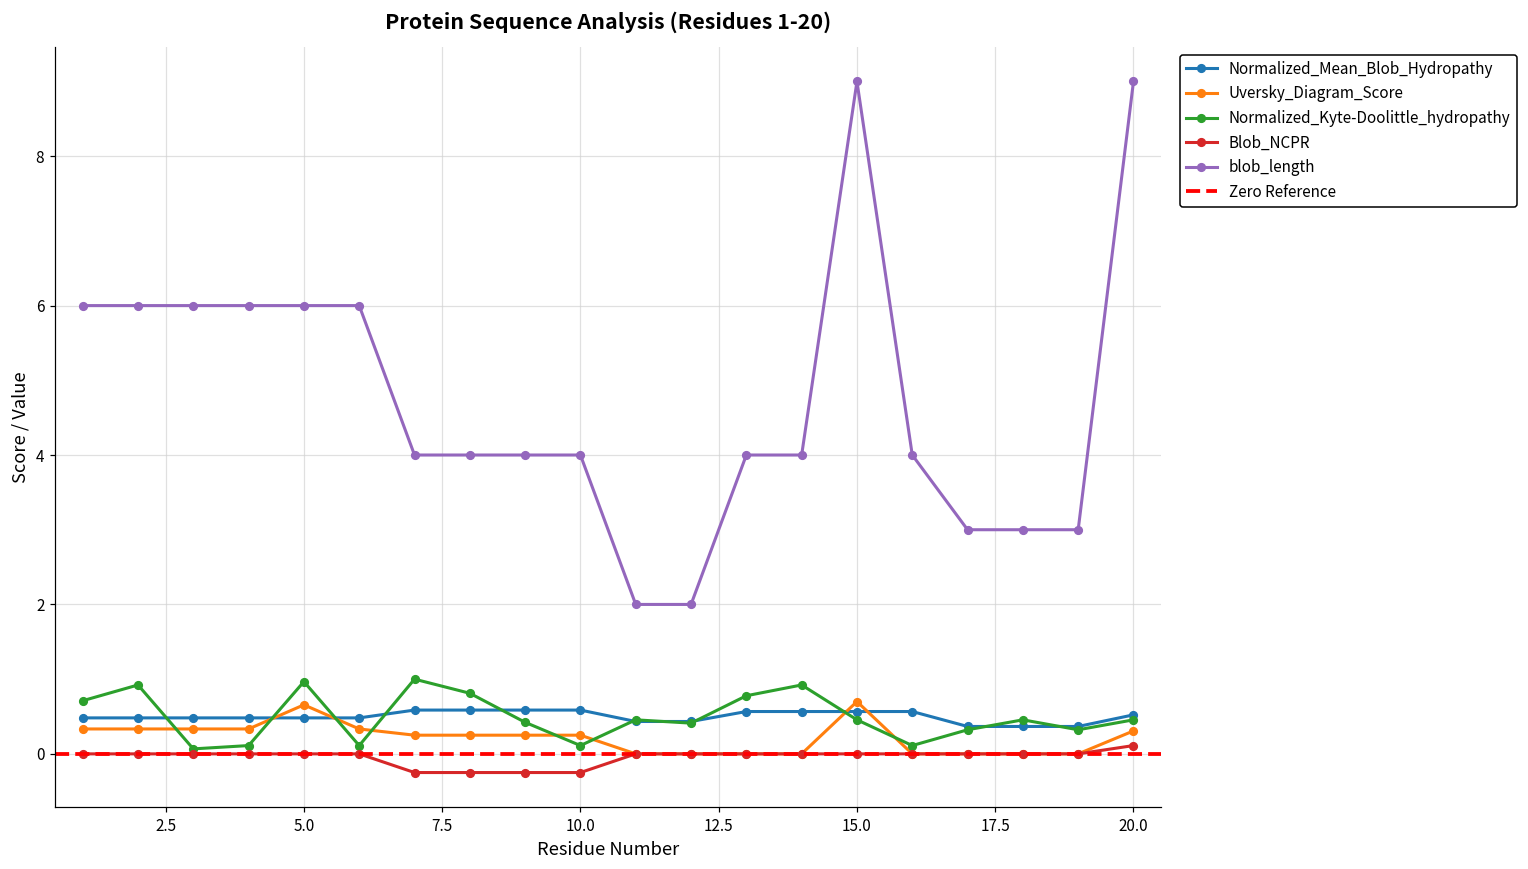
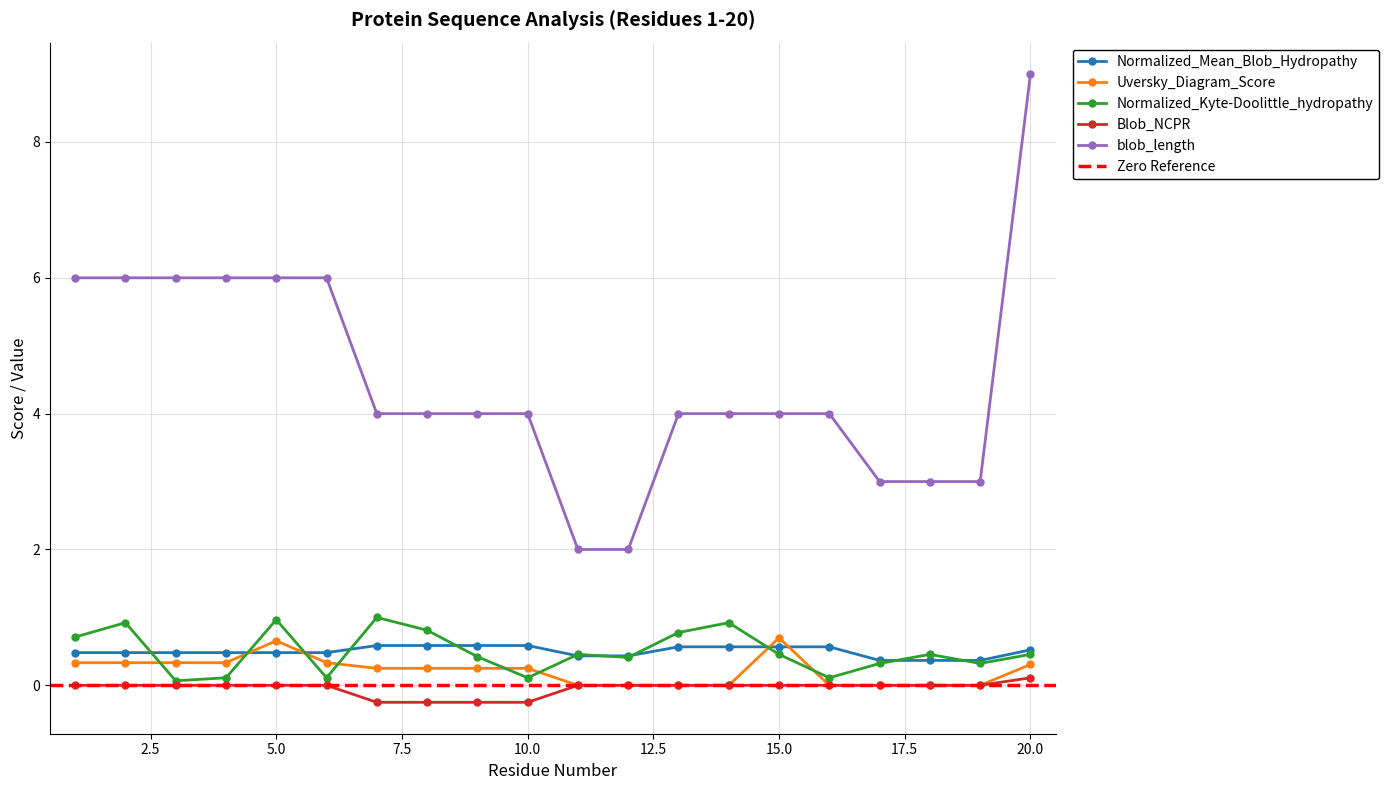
  {
    "Normalized_Mean_Blob_Hydropathy": {
      "5.0": 0.5,
      "10.0": 0.6,
      "15.0": 0.6,
      "20.0": 0.5
    },
    "Uversky_Diagram_Score": {
      "5.0": 0.7,
      "10.0": 0.3,
      "15.0": 0.7,
      "20.0": 0.3
    },
    "Normalized_Kyte-Doolittle_hydropathy": {
      "5.0": 1,
      "10.0": 0.1,
      "15.0": 0.5,
      "20.0": 0.5
    },
    "Blob_NCPR": {
      "5.0": 0,
      "10.0": -0.3,
      "15.0": 0,
      "20.0": 0.1
    },
    "blob_length": {
      "5.0": 6,
      "10.0": 4,
-     "15.0": 9,
+     "15.0": 4,
      "20.0": 9
    }
  }
